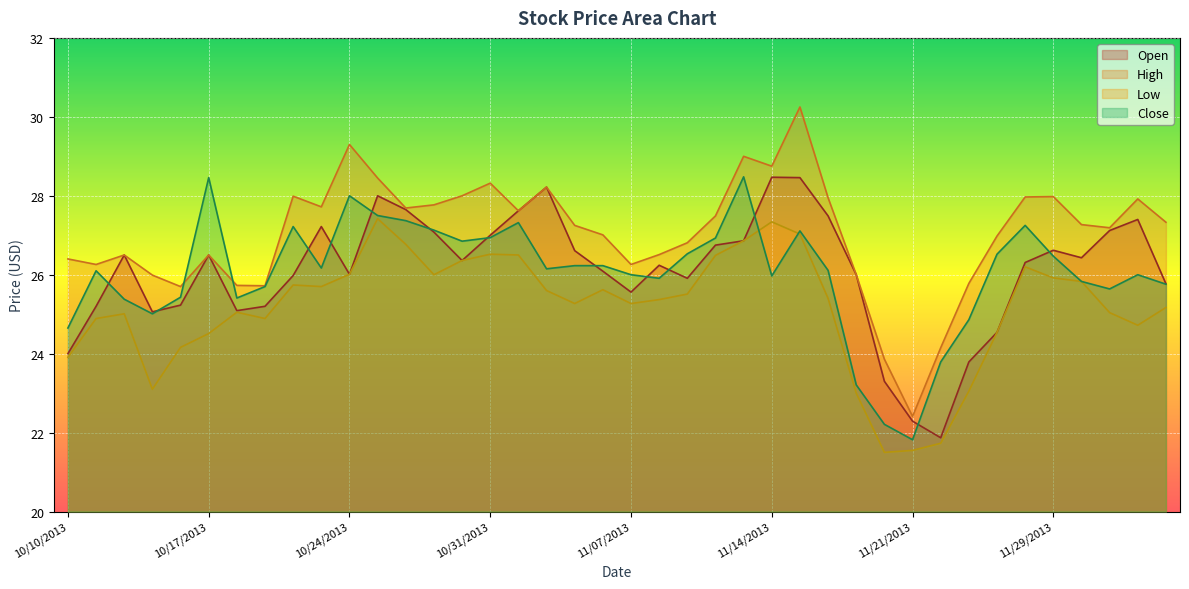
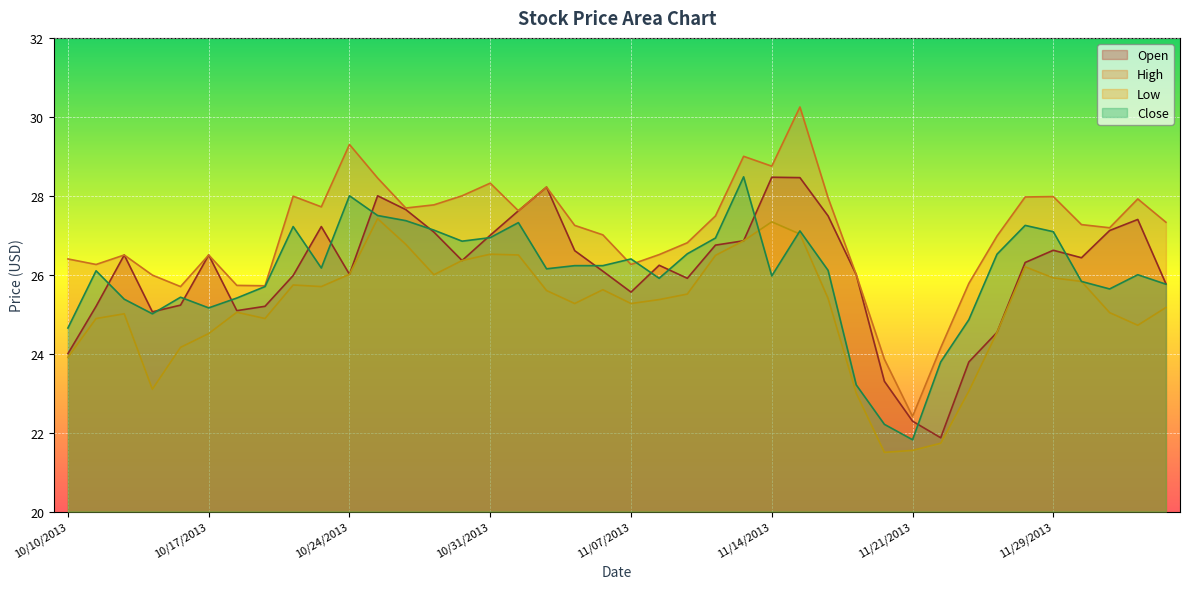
  {
    "Close": {
      "10/10/2013": 24.7,
-     "10/17/2013": 28.5,
+     "10/17/2013": 25.2,
      "10/24/2013": 28.0,
-     "11/07/2013": 26.0,
+     "11/07/2013": 26.4,
      "11/14/2013": 26.0,
      "11/21/2013": 21.8,
-     "11/29/2013": 26.5
+     "11/29/2013": 27.1
    }
  }
